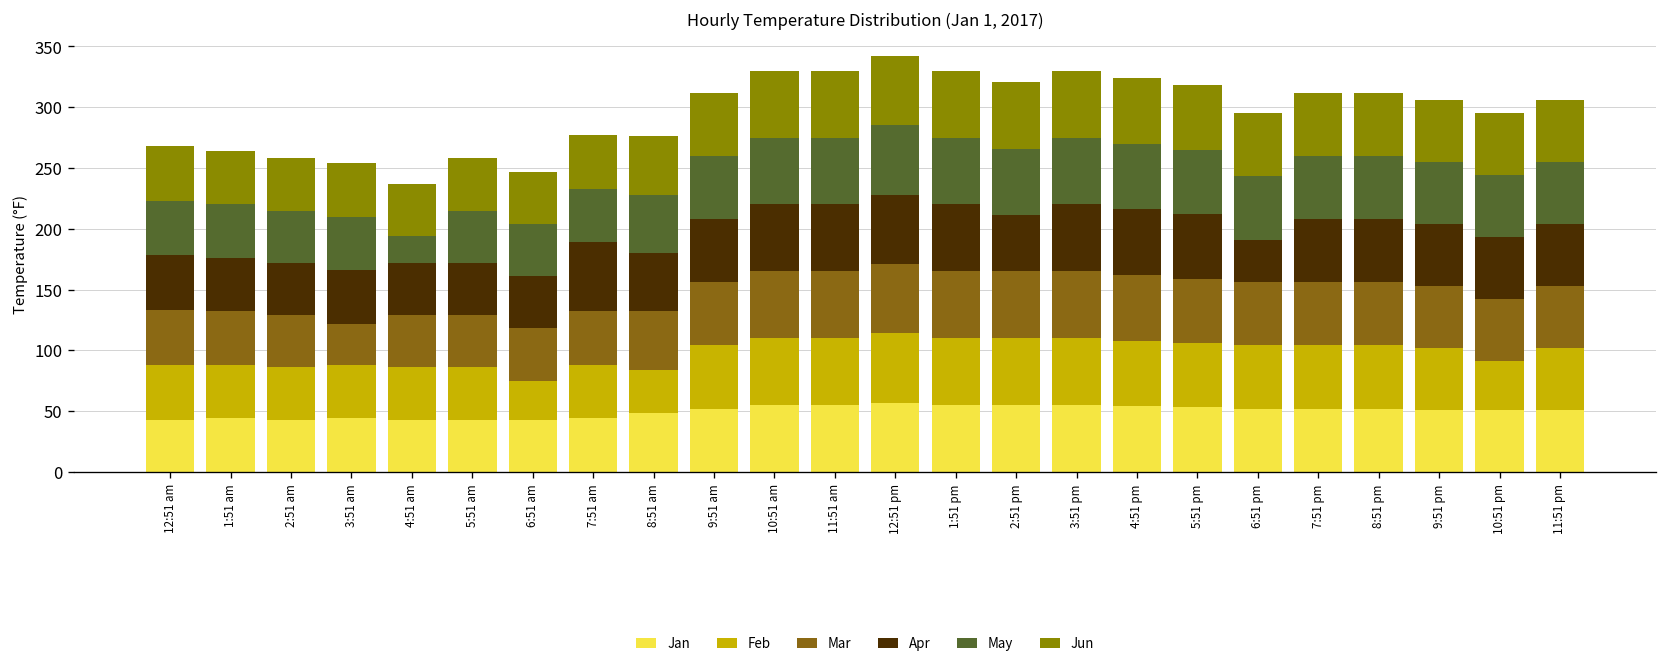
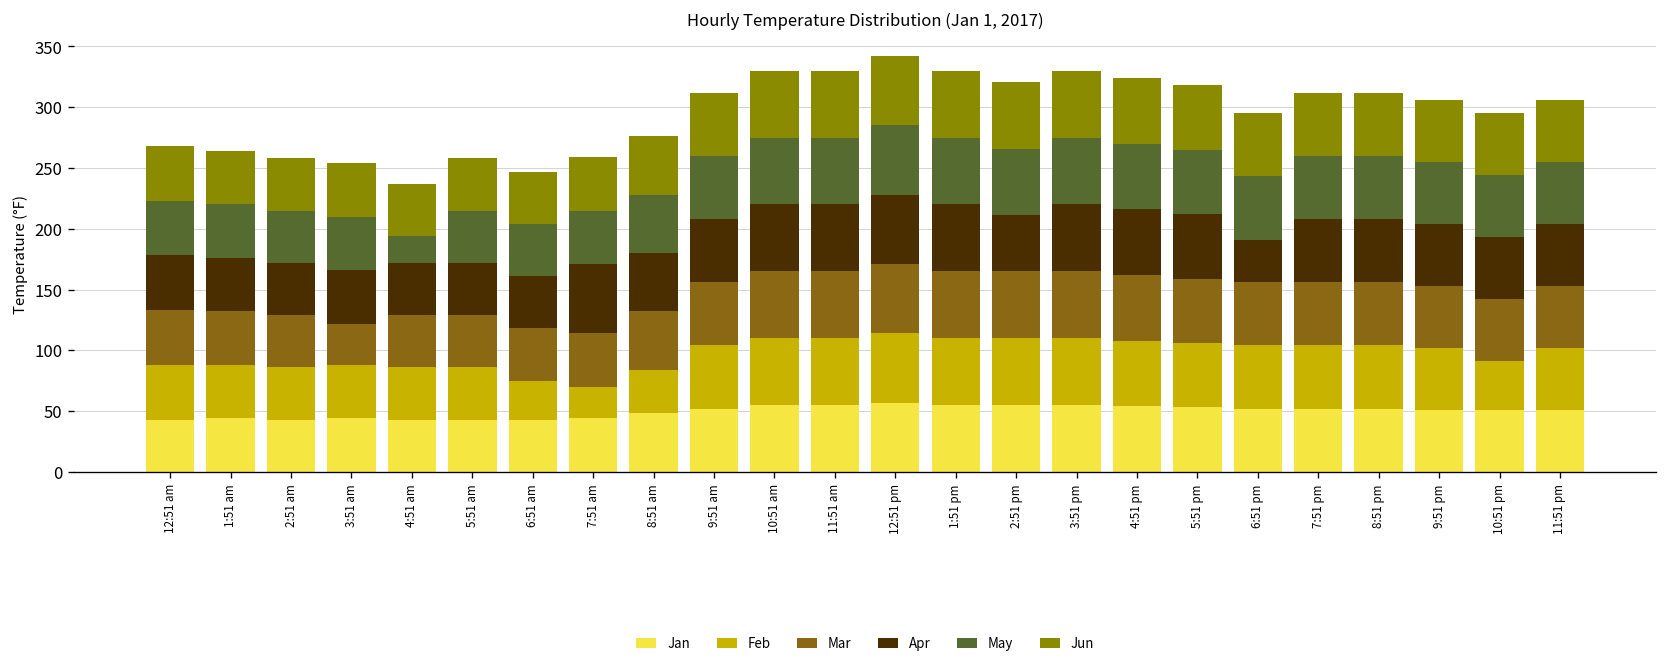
  {
    "Jan": {
      "12:51 am": 43,
      "1:51 am": 44,
      "2:51 am": 43,
      "3:51 am": 44,
      "4:51 am": 43,
      "5:51 am": 43,
      "6:51 am": 43,
      "7:51 am": 44,
      "8:51 am": 48,
      "9:51 am": 52,
      "10:51 am": 55,
      "11:51 am": 55,
      "12:51 pm": 57,
      "1:51 pm": 55,
      "2:51 pm": 55,
      "3:51 pm": 55,
      "4:51 pm": 54,
      "5:51 pm": 53,
      "6:51 pm": 52,
      "7:51 pm": 52,
      "8:51 pm": 52,
      "9:51 pm": 51,
      "10:51 pm": 51,
      "11:51 pm": 51
    },
    "Feb": {
      "12:51 am": 45,
      "1:51 am": 44,
      "2:51 am": 43,
      "3:51 am": 44,
      "4:51 am": 43,
      "5:51 am": 43,
      "6:51 am": 32,
-     "7:51 am": 44,
+     "7:51 am": 26,
      "8:51 am": 36,
      "9:51 am": 52,
      "10:51 am": 55,
      "11:51 am": 55,
      "12:51 pm": 57,
      "1:51 pm": 55,
      "2:51 pm": 55,
      "3:51 pm": 55,
      "4:51 pm": 54,
      "5:51 pm": 53,
      "6:51 pm": 52,
      "7:51 pm": 52,
      "8:51 pm": 52,
      "9:51 pm": 51,
      "10:51 pm": 40,
      "11:51 pm": 51
    },
    "Apr": {
      "12:51 am": 45,
      "1:51 am": 44,
      "2:51 am": 43,
      "3:51 am": 44,
      "4:51 am": 43,
      "5:51 am": 43,
      "6:51 am": 43,
      "7:51 am": 57,
      "8:51 am": 48,
      "9:51 am": 52,
      "10:51 am": 55,
      "11:51 am": 55,
      "12:51 pm": 57,
      "1:51 pm": 55,
      "2:51 pm": 46,
      "3:51 pm": 55,
      "4:51 pm": 54,
      "5:51 pm": 53,
      "6:51 pm": 35,
      "7:51 pm": 52,
      "8:51 pm": 52,
      "9:51 pm": 51,
      "10:51 pm": 51,
      "11:51 pm": 51
    },
    "May": {
      "12:51 am": 45,
      "1:51 am": 44,
      "2:51 am": 43,
      "3:51 am": 44,
      "4:51 am": 22,
      "5:51 am": 43,
      "6:51 am": 43,
      "7:51 am": 44,
      "8:51 am": 48,
      "9:51 am": 52,
      "10:51 am": 55,
      "11:51 am": 55,
      "12:51 pm": 57,
      "1:51 pm": 55,
      "2:51 pm": 55,
      "3:51 pm": 55,
      "4:51 pm": 54,
      "5:51 pm": 53,
      "6:51 pm": 52,
      "7:51 pm": 52,
      "8:51 pm": 52,
      "9:51 pm": 51,
      "10:51 pm": 51,
      "11:51 pm": 51
    }
  }
